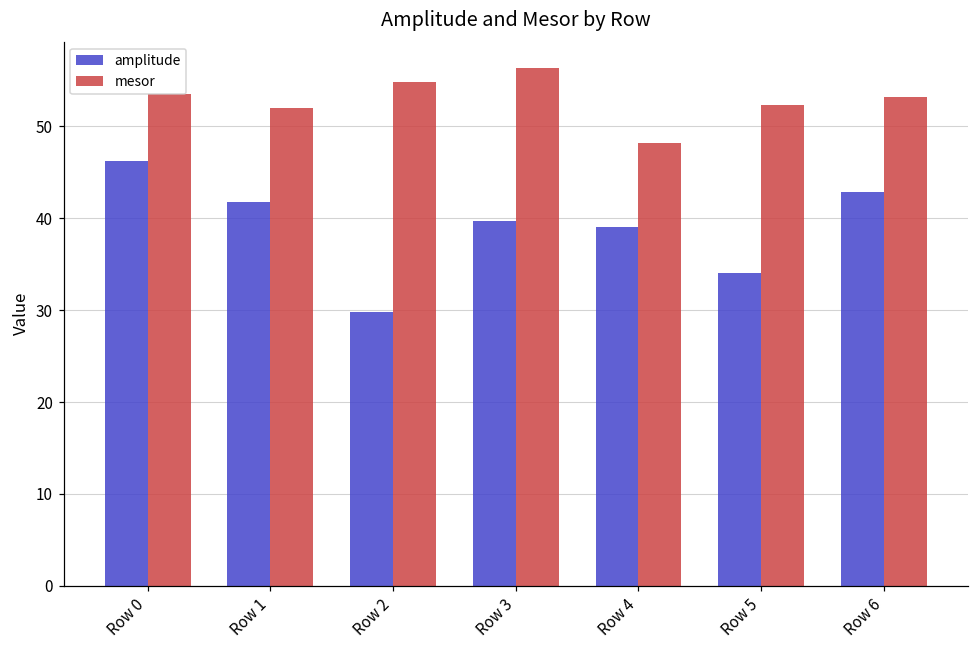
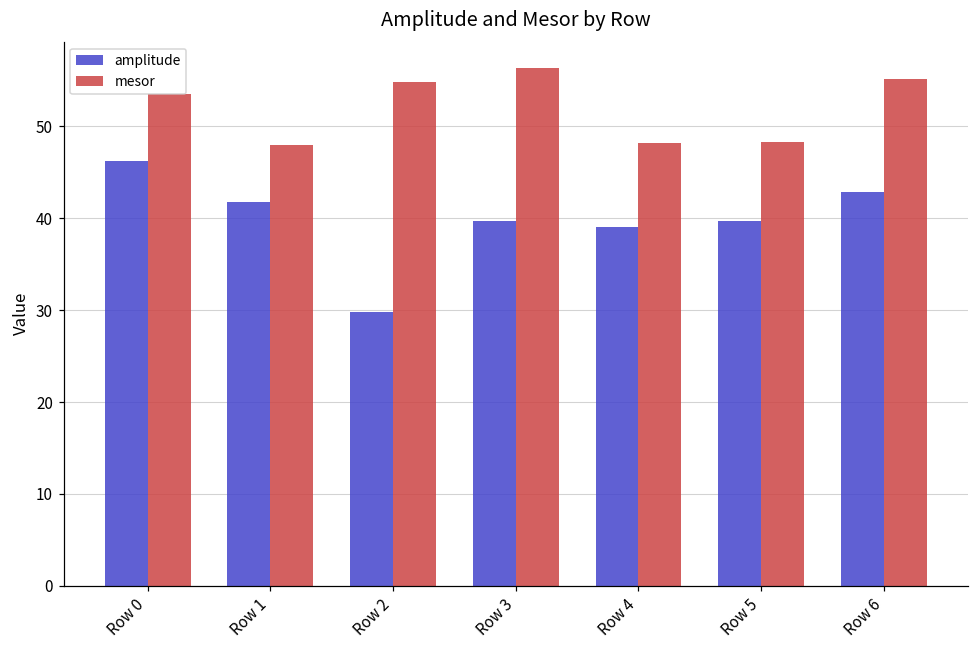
  {
    "amplitude": {
      "Row 0": 46,
      "Row 1": 42,
      "Row 2": 30,
      "Row 3": 40,
      "Row 4": 39,
-     "Row 5": 34,
+     "Row 5": 40,
      "Row 6": 43
    },
    "mesor": {
-     "Row 1": 52,
+     "Row 1": 48,
      "Row 2": 55,
      "Row 3": 56,
      "Row 4": 48,
-     "Row 5": 52,
-     "Row 6": 53
+     "Row 5": 48,
+     "Row 6": 55
    }
  }
